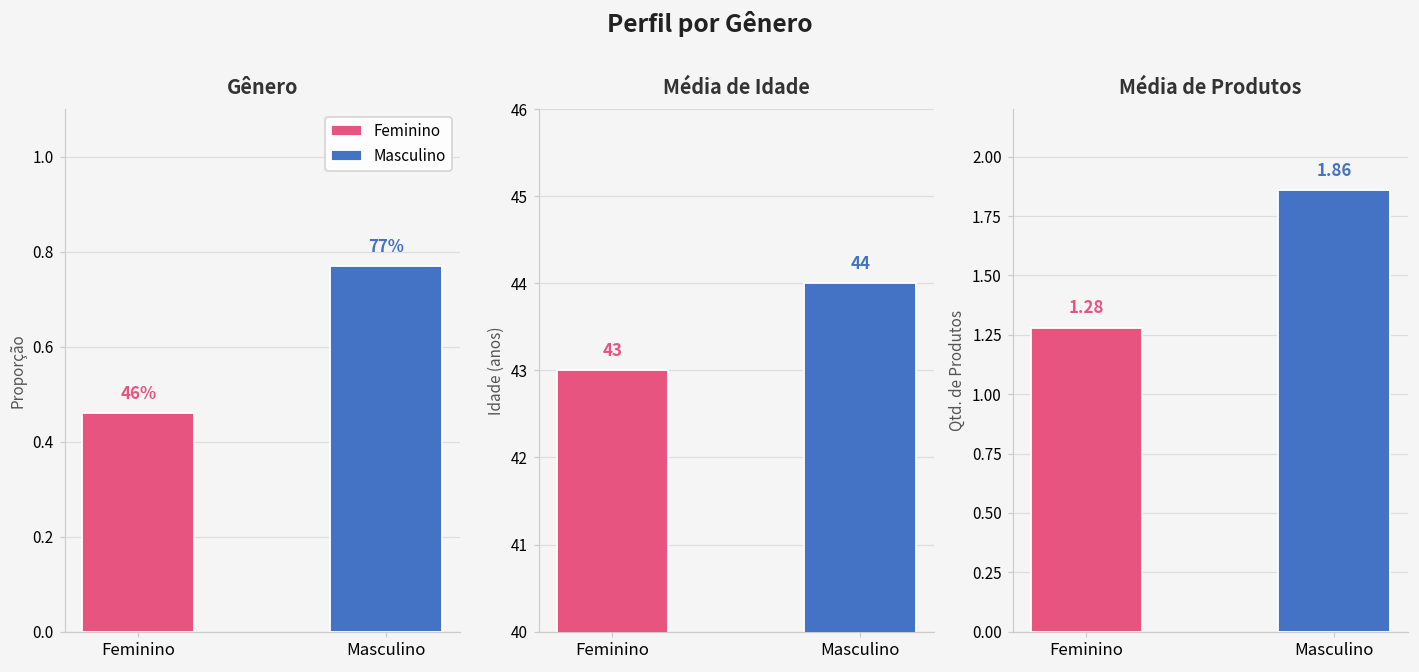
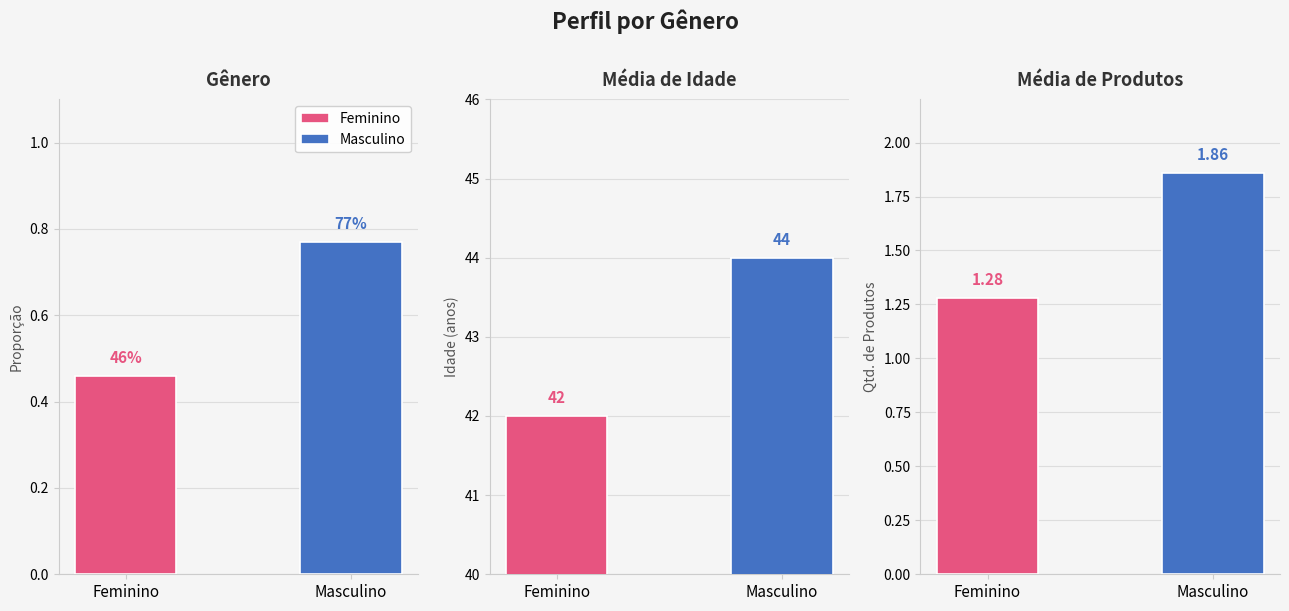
  {
    "Gênero": {
      "Feminino": "46%",
      "Masculino": "77%"
    },
    "Média de Idade": {
-     "Feminino": "43",
+     "Feminino": "42",
      "Masculino": "44"
    },
    "Média de Produtos": {
      "Feminino": "1.28",
      "Masculino": "1.86"
    }
  }
